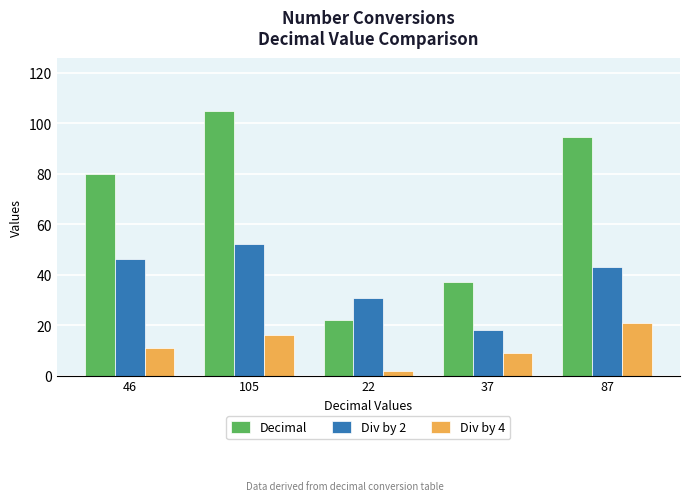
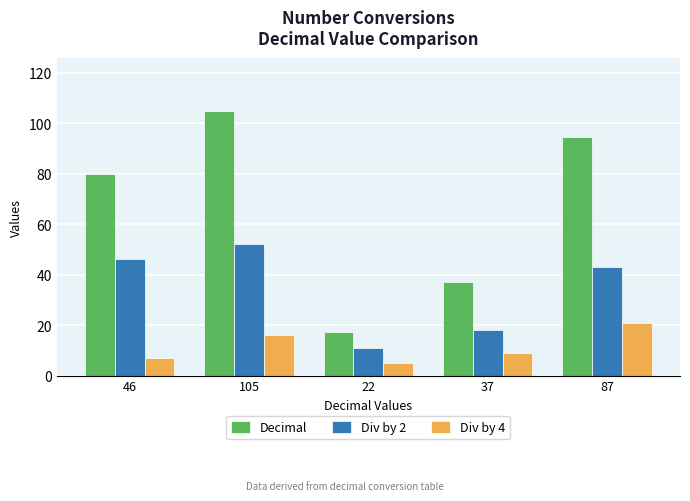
  {
    "Decimal": {
      "46": 80,
      "105": 105,
-     "22": 22,
+     "22": 17,
      "37": 37,
      "87": 95
    },
    "Div by 2": {
      "46": 46,
      "105": 52,
-     "22": 31,
+     "22": 11,
      "37": 18,
      "87": 43
    },
    "Div by 4": {
-     "46": 11,
+     "46": 7,
      "105": 16,
-     "22": 2,
+     "22": 5,
      "37": 9,
      "87": 21
    }
  }
